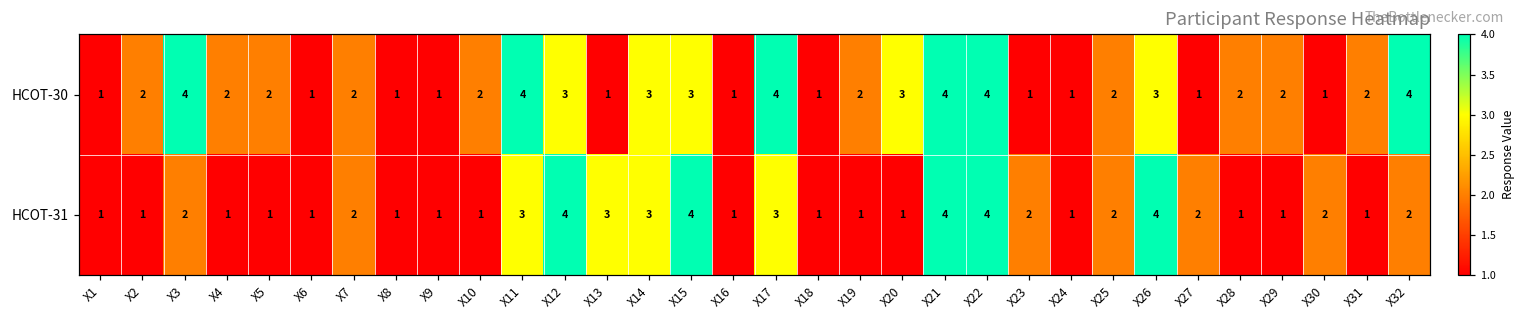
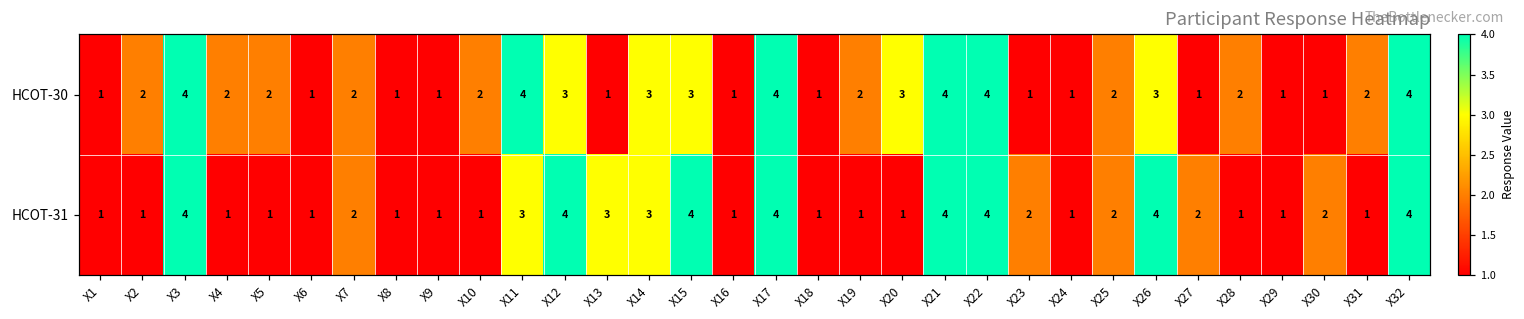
  {
    "HCOT-30": {
      "X1": 1,
      "X2": 2,
      "X3": 4,
      "X4": 2,
      "X5": 2,
      "X6": 1,
      "X7": 2,
      "X8": 1,
      "X9": 1,
      "X10": 2,
      "X11": 4,
      "X12": 3,
      "X13": 1,
      "X14": 3,
      "X15": 3,
      "X16": 1,
      "X17": 4,
      "X18": 1,
      "X19": 2,
      "X20": 3,
      "X21": 4,
      "X22": 4,
      "X23": 1,
      "X24": 1,
      "X25": 2,
      "X26": 3,
      "X27": 1,
      "X28": 2,
-     "X29": 2,
+     "X29": 1,
      "X30": 1,
      "X31": 2,
      "X32": 4
    },
    "HCOT-31": {
      "X1": 1,
      "X2": 1,
-     "X3": 2,
+     "X3": 4,
      "X4": 1,
      "X5": 1,
      "X6": 1,
      "X7": 2,
      "X8": 1,
      "X9": 1,
      "X10": 1,
      "X11": 3,
      "X12": 4,
      "X13": 3,
      "X14": 3,
      "X15": 4,
      "X16": 1,
-     "X17": 3,
+     "X17": 4,
      "X18": 1,
      "X19": 1,
      "X20": 1,
      "X21": 4,
      "X22": 4,
      "X23": 2,
      "X24": 1,
      "X25": 2,
      "X26": 4,
      "X27": 2,
      "X28": 1,
      "X29": 1,
      "X30": 2,
      "X31": 1,
-     "X32": 2
+     "X32": 4
    }
  }
